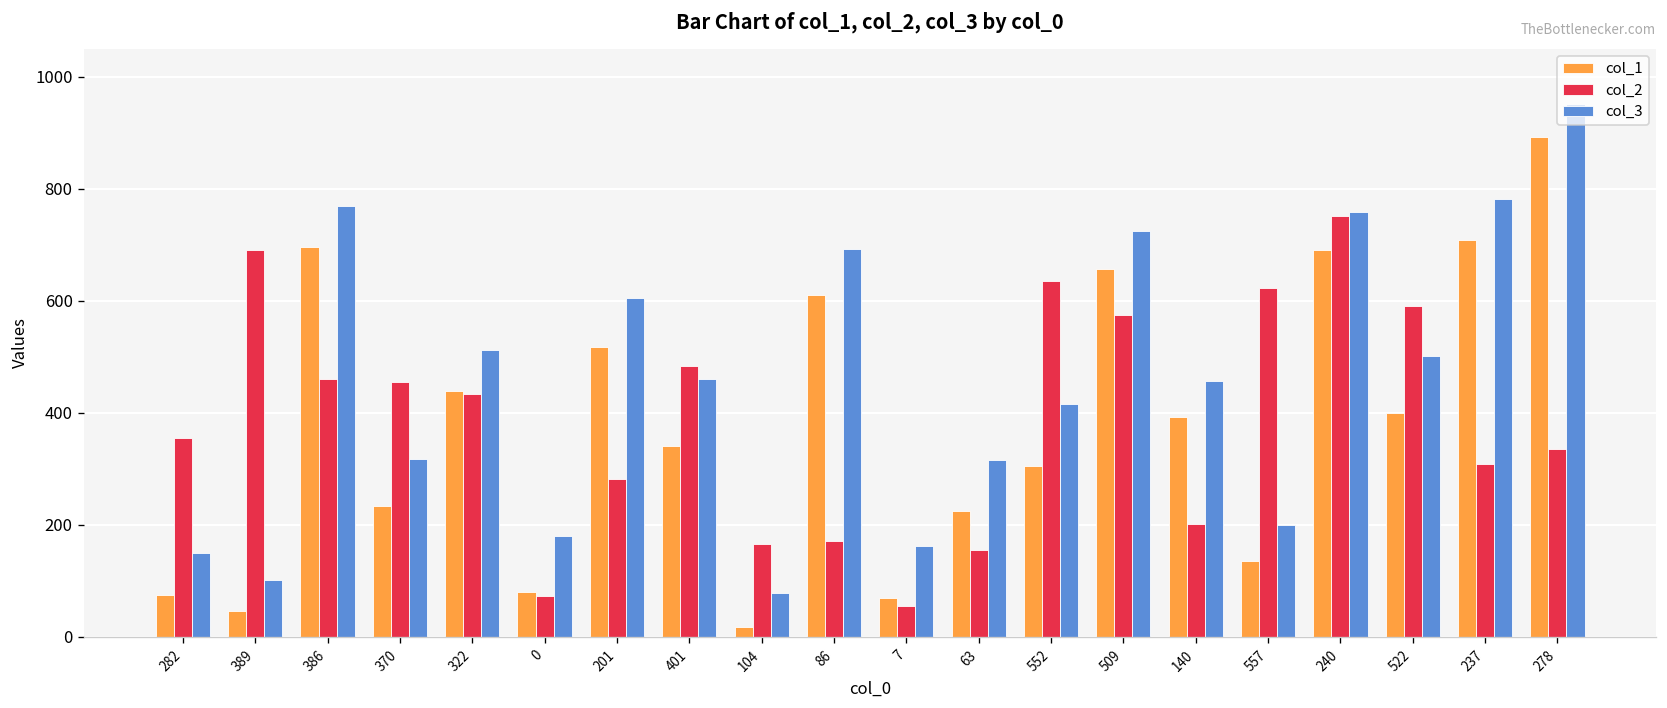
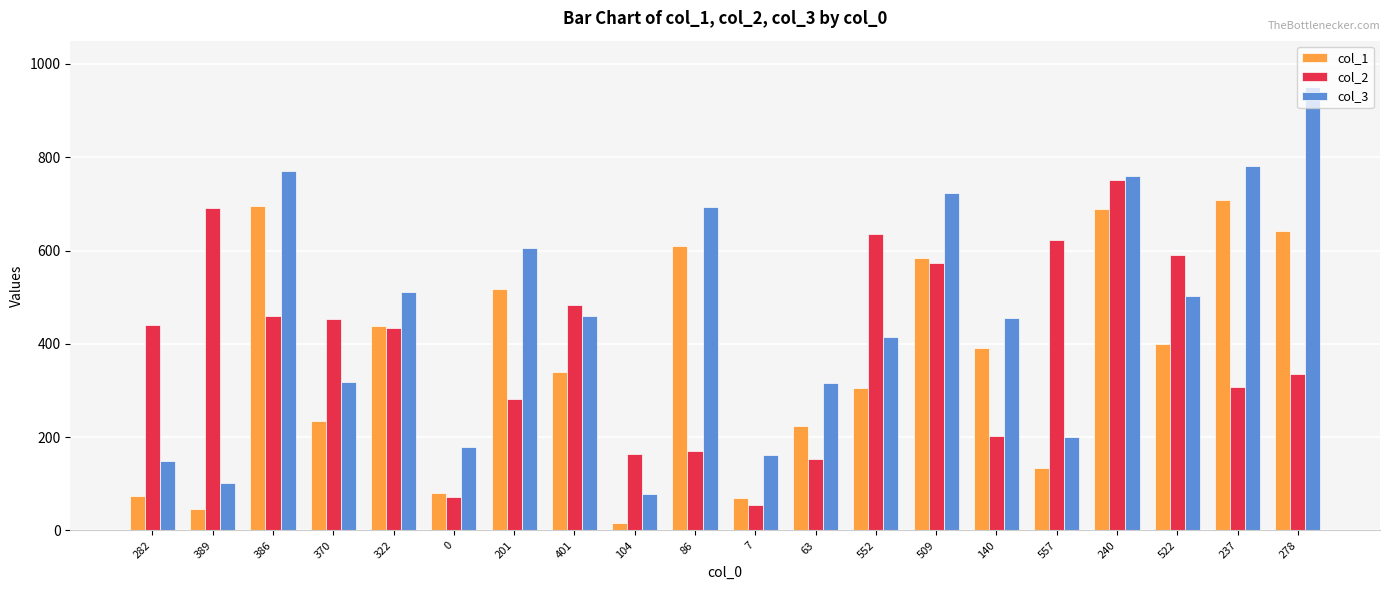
  {
    "col_1": {
      "282": 70,
      "389": 50,
      "386": 700,
      "370": 230,
      "322": 440,
      "0": 80,
      "201": 520,
      "401": 340,
      "104": 20,
      "86": 610,
      "7": 70,
      "63": 220,
      "552": 310,
-     "509": 660,
+     "509": 580,
      "140": 390,
      "557": 140,
      "240": 690,
      "522": 400,
      "237": 710,
-     "278": 890
+     "278": 640
    },
    "col_2": {
-     "282": 350,
+     "282": 440,
      "389": 690,
      "386": 460,
      "370": 450,
      "322": 430,
      "0": 70,
      "201": 280,
      "401": 480,
      "104": 170,
      "86": 170,
      "7": 50,
      "63": 150,
      "552": 640,
      "509": 570,
      "140": 200,
      "557": 620,
      "240": 750,
      "522": 590,
      "237": 310,
      "278": 340
    },
    "col_3": {
      "282": 150,
      "389": 100,
      "386": 770,
      "370": 320,
      "322": 510,
      "0": 180,
      "201": 610,
      "401": 460,
      "104": 80,
      "86": 690,
      "7": 160,
      "63": 320,
      "552": 420,
      "509": 720,
      "140": 460,
      "557": 200,
      "240": 760,
      "522": 500,
      "237": 780
    }
  }
